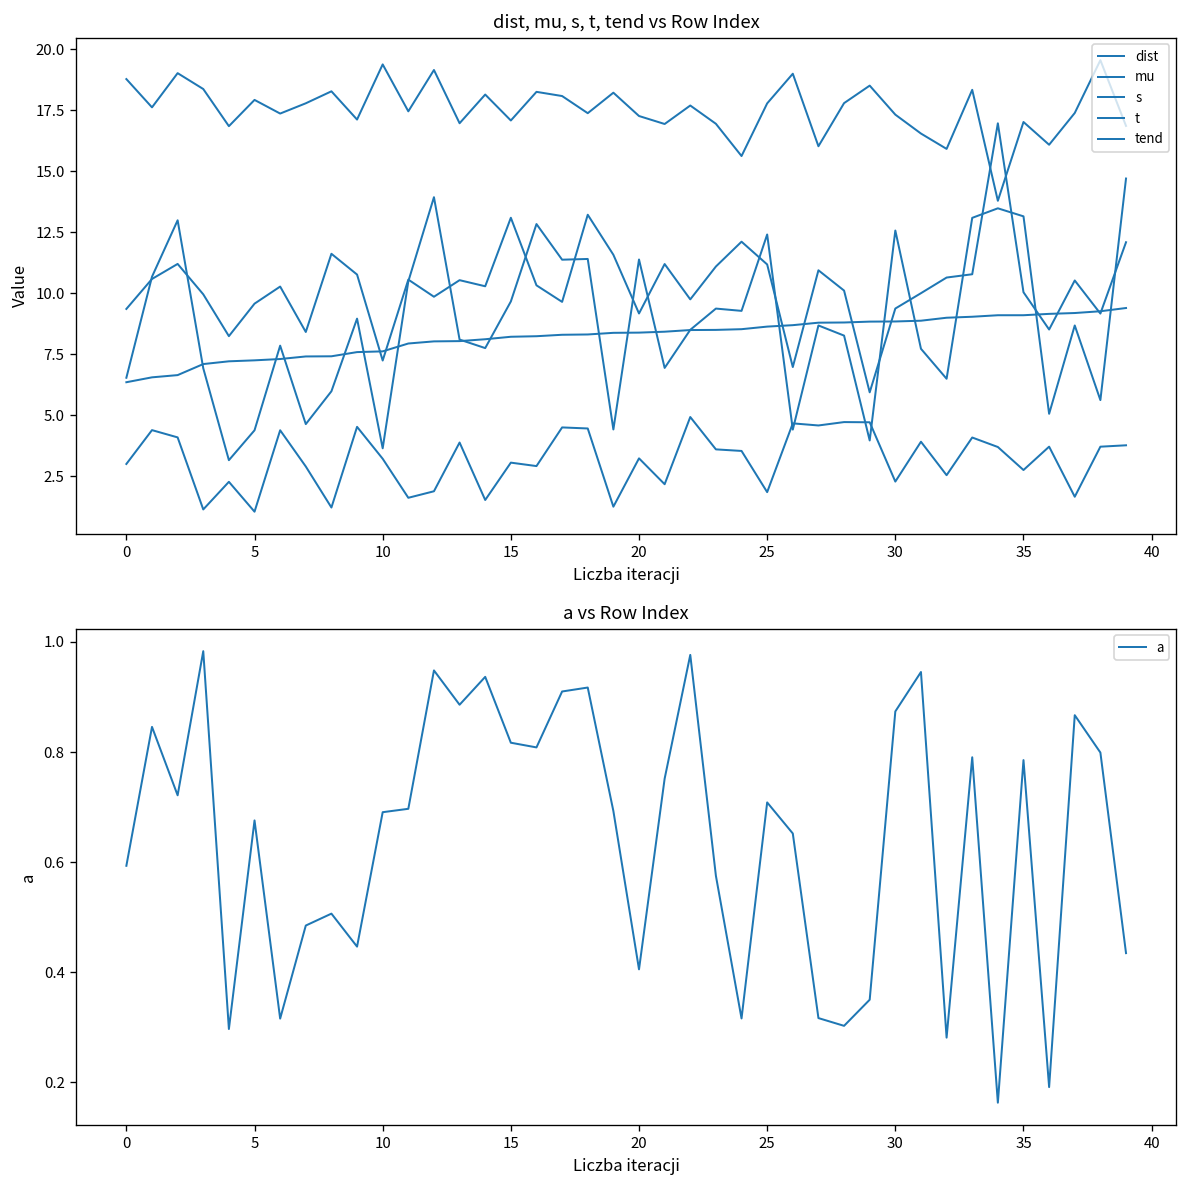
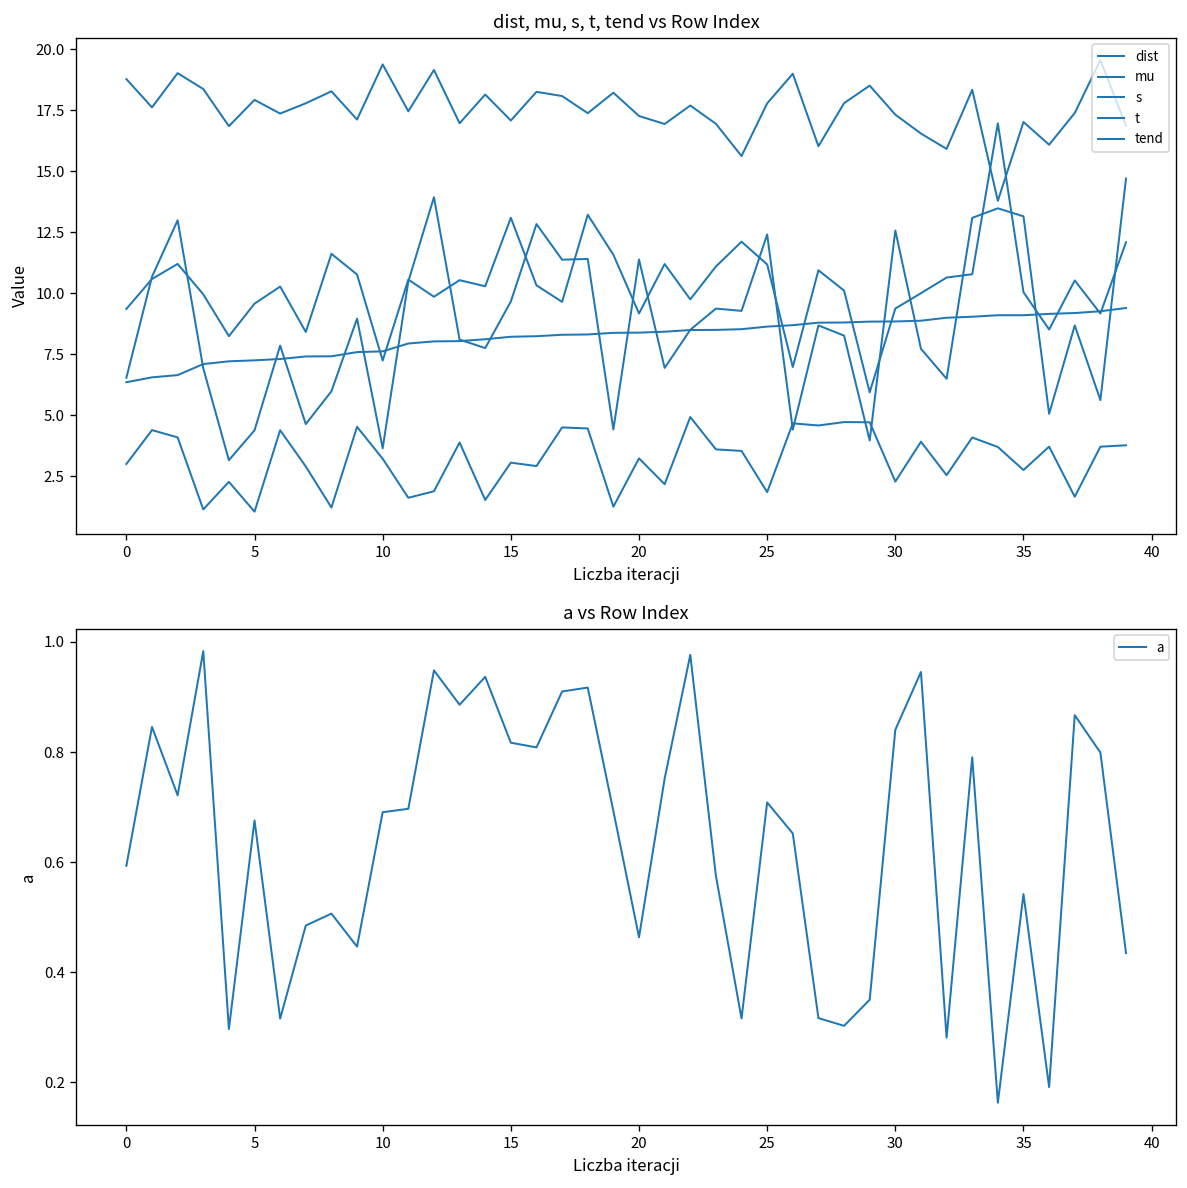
  {
    "a vs Row Index": {
      "0": 0.59,
      "5": 0.68,
      "10": 0.69,
      "15": 0.82,
-     "20": 0.41,
+     "20": 0.46,
      "25": 0.71,
-     "30": 0.87,
-     "35": 0.79
+     "30": 0.84,
+     "35": 0.54
    }
  }
